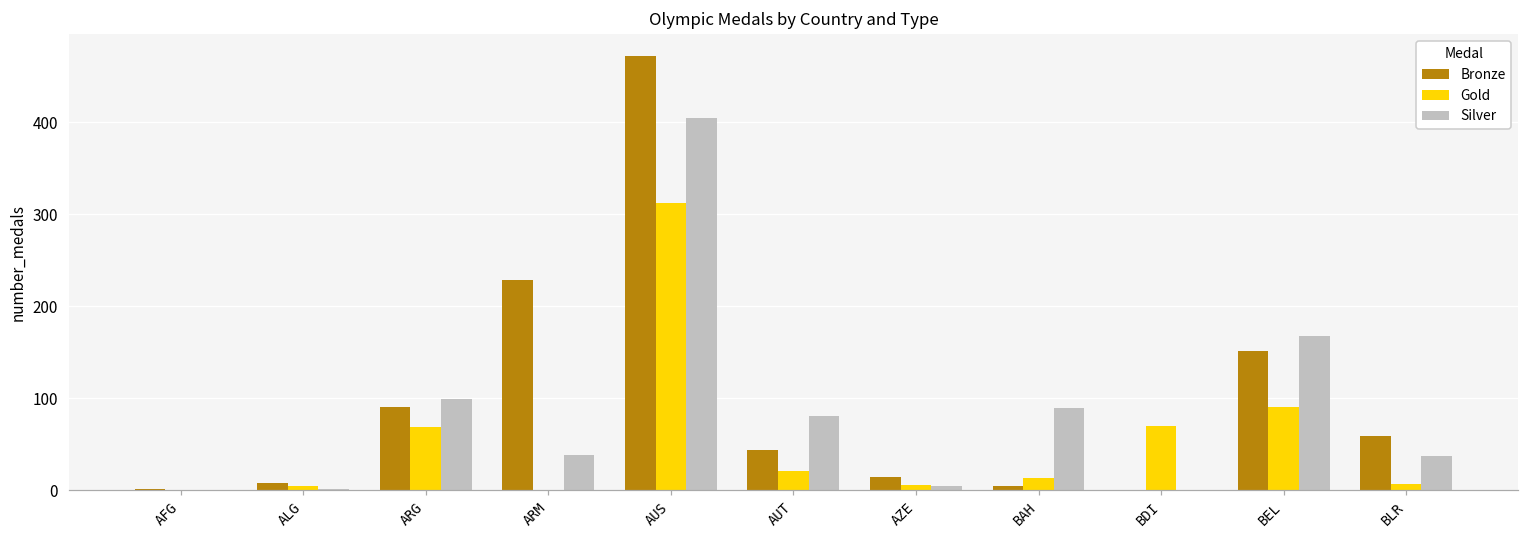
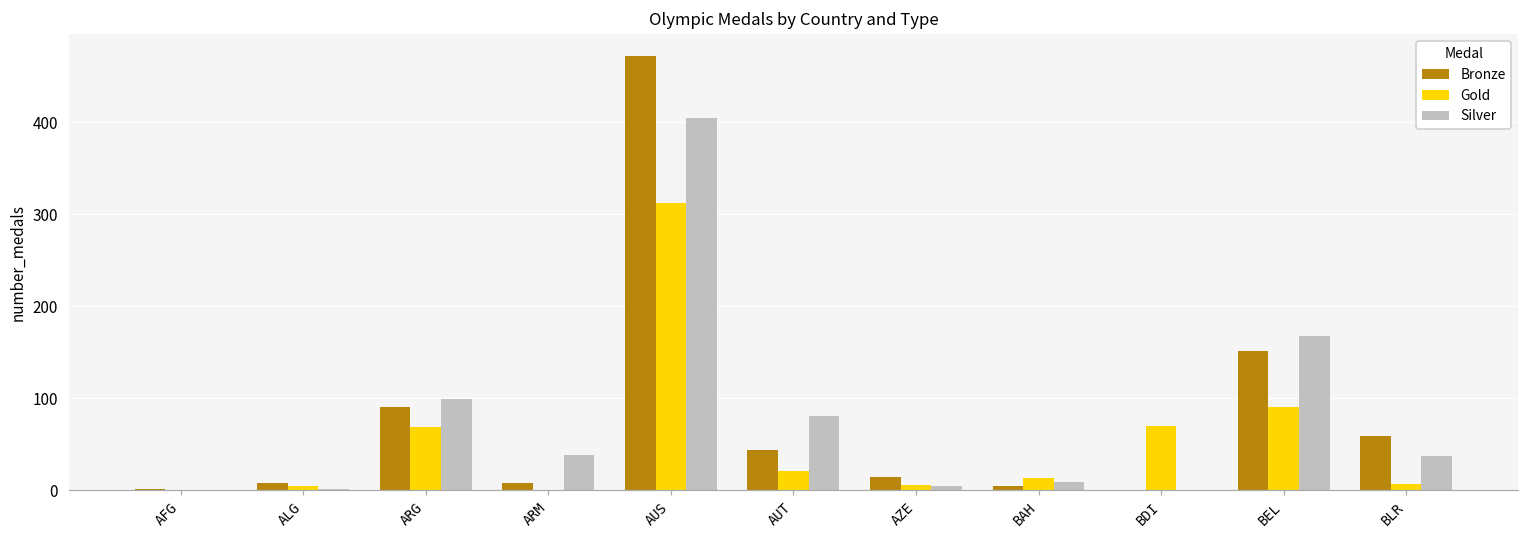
  {
    "Bronze": {
      "ALG": 10,
      "ARG": 90,
-     "ARM": 230,
+     "ARM": 10,
      "AUS": 470,
      "AUT": 40,
      "AZE": 20,
      "BAH": 10,
      "BEL": 150,
      "BLR": 60
    },
    "Gold": {
      "AFG": 0,
      "ALG": 10,
      "ARG": 70,
      "AUS": 310,
      "AUT": 20,
      "AZE": 10,
      "BAH": 10,
      "BDI": 70,
      "BEL": 90,
      "BLR": 10
    },
    "Silver": {
      "AFG": 0,
      "ARG": 100,
      "ARM": 40,
      "AUS": 410,
      "AUT": 80,
      "AZE": 10,
-     "BAH": 90,
+     "BAH": 10,
      "BDI": 0,
      "BEL": 170,
      "BLR": 40
    }
  }
